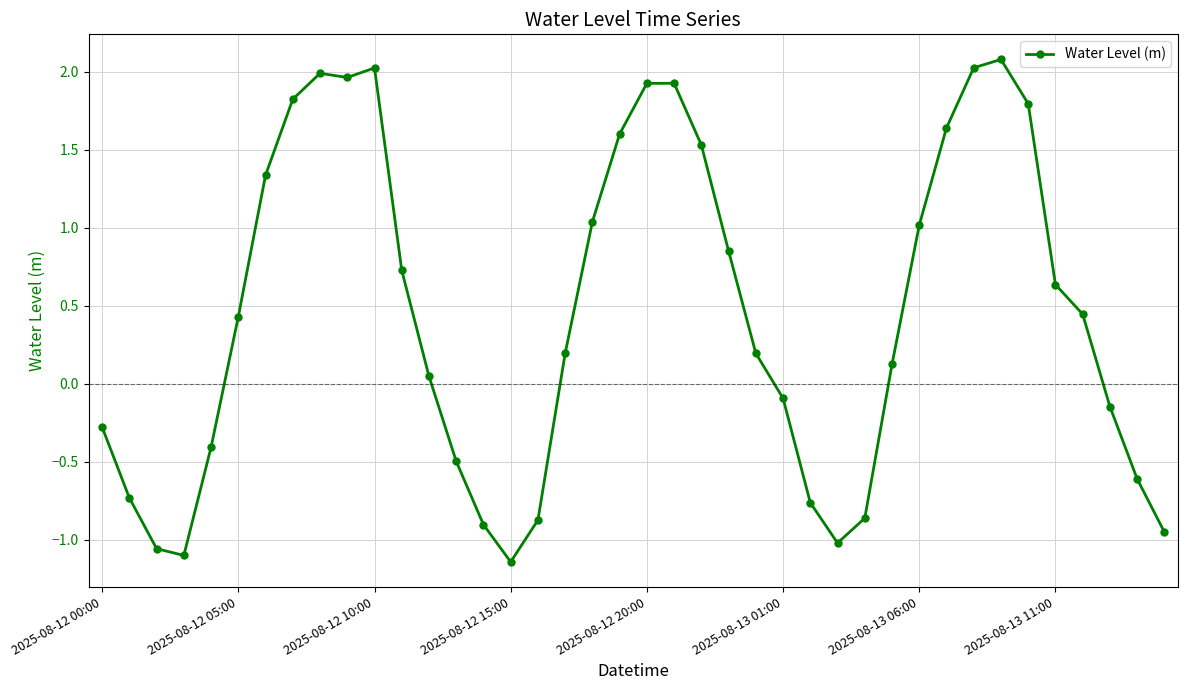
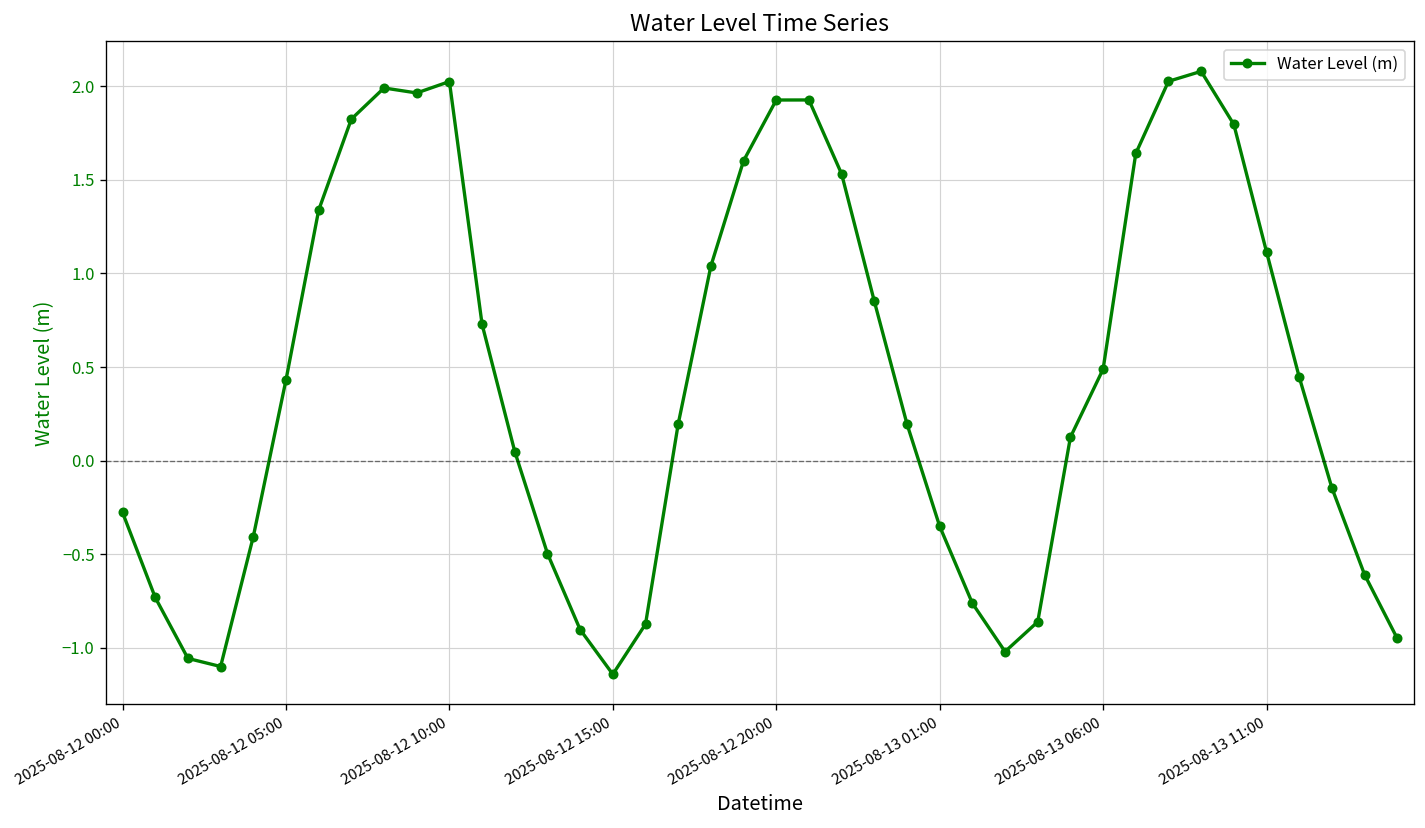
  {
    "2025-08-12 00:00": -0.28,
    "2025-08-12 05:00": 0.43,
    "2025-08-12 10:00": 2.02,
    "2025-08-12 15:00": -1.14,
    "2025-08-12 20:00": 1.93,
-   "2025-08-13 01:00": -0.09,
-   "2025-08-13 06:00": 1.02,
-   "2025-08-13 11:00": 0.64
+   "2025-08-13 01:00": -0.35,
+   "2025-08-13 06:00": 0.49,
+   "2025-08-13 11:00": 1.11
  }
